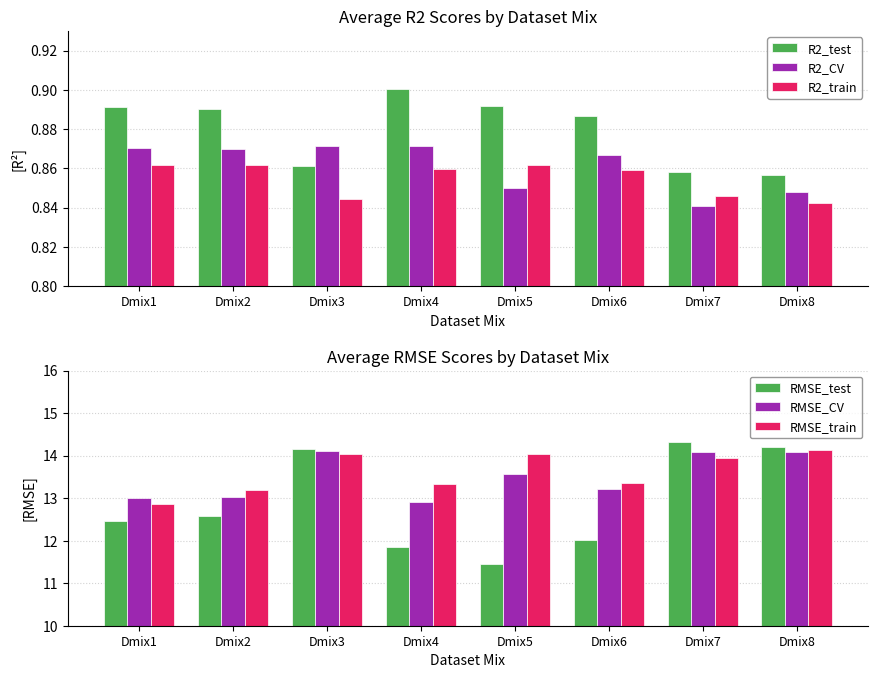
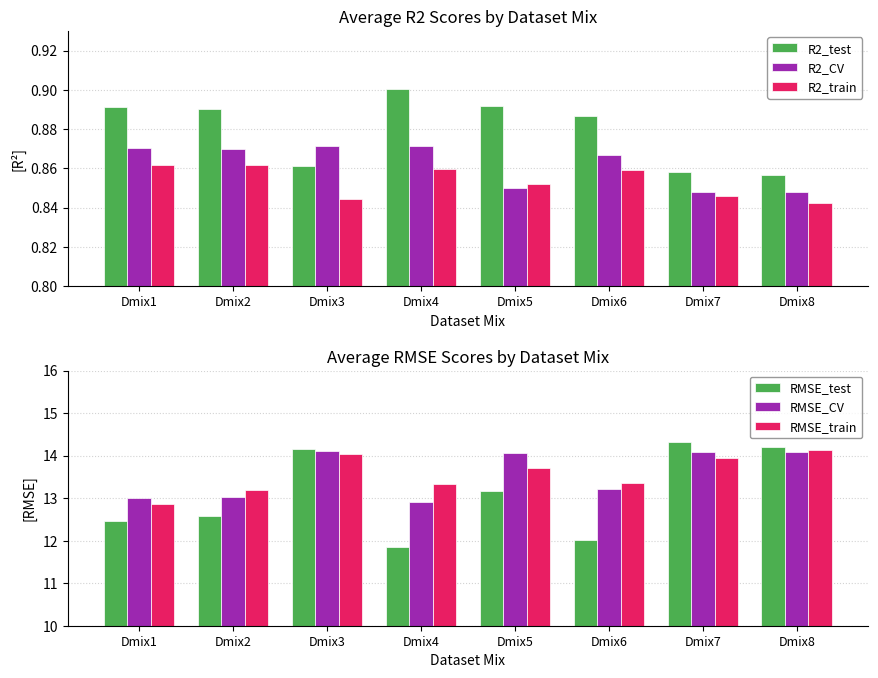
  {
    "Average R2 Scores by Dataset Mix": {
      "R2_test": {
        "Dmix1": 0.891,
        "Dmix2": 0.890,
        "Dmix3": 0.861,
        "Dmix4": 0.900,
        "Dmix5": 0.892,
        "Dmix6": 0.887,
        "Dmix7": 0.858,
        "Dmix8": 0.857
      },
      "R2_CV": {
        "Dmix1": 0.870,
        "Dmix2": 0.870,
        "Dmix3": 0.872,
        "Dmix4": 0.872,
        "Dmix5": 0.850,
        "Dmix6": 0.867,
-       "Dmix7": 0.841,
+       "Dmix7": 0.848,
        "Dmix8": 0.848
      },
      "R2_train": {
        "Dmix1": 0.862,
        "Dmix2": 0.861,
        "Dmix3": 0.845,
        "Dmix4": 0.860,
-       "Dmix5": 0.862,
+       "Dmix5": 0.852,
        "Dmix6": 0.859,
        "Dmix7": 0.846,
        "Dmix8": 0.842
      }
    },
    "Average RMSE Scores by Dataset Mix": {
      "RMSE_test": {
        "Dmix1": 12.5,
        "Dmix2": 12.6,
        "Dmix3": 14.2,
        "Dmix4": 11.8,
-       "Dmix5": 11.4,
+       "Dmix5": 13.2,
        "Dmix6": 12.0,
        "Dmix7": 14.3,
        "Dmix8": 14.2
      },
      "RMSE_CV": {
        "Dmix1": 13.0,
        "Dmix2": 13.0,
        "Dmix3": 14.1,
        "Dmix4": 12.9,
-       "Dmix5": 13.6,
+       "Dmix5": 14.1,
        "Dmix6": 13.2,
        "Dmix7": 14.1,
        "Dmix8": 14.1
      },
      "RMSE_train": {
        "Dmix1": 12.9,
        "Dmix2": 13.2,
        "Dmix3": 14.0,
        "Dmix4": 13.3,
-       "Dmix5": 14.0,
+       "Dmix5": 13.7,
        "Dmix6": 13.4,
        "Dmix7": 13.9,
        "Dmix8": 14.1
      }
    }
  }
